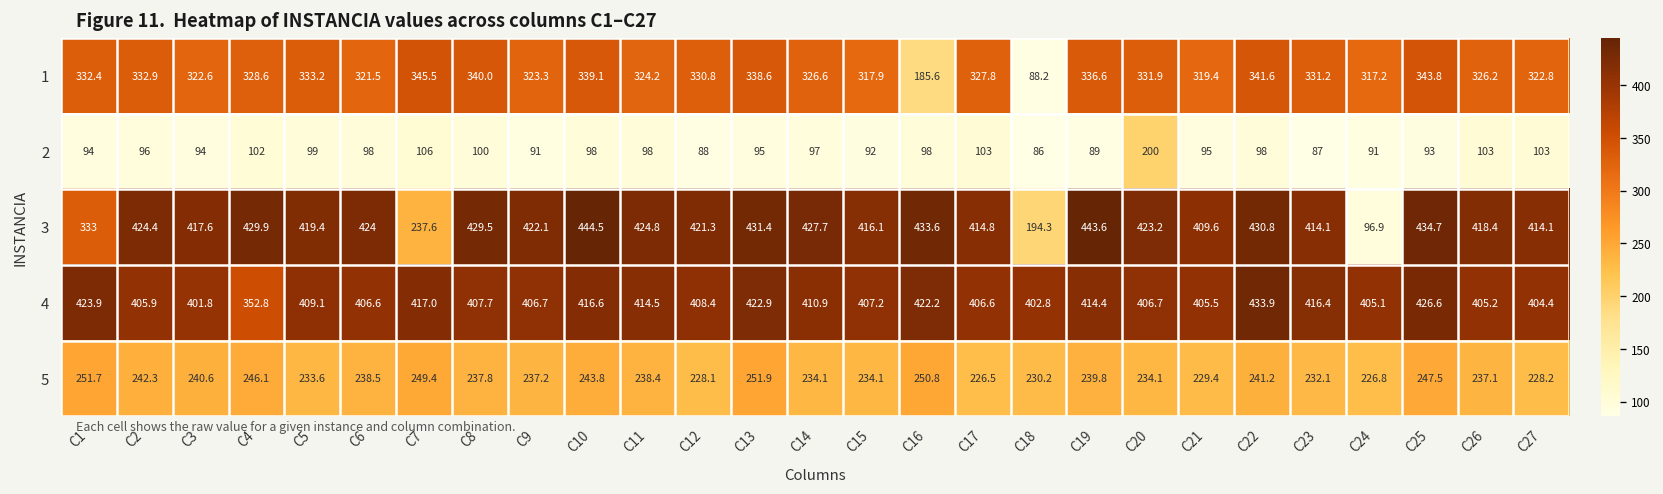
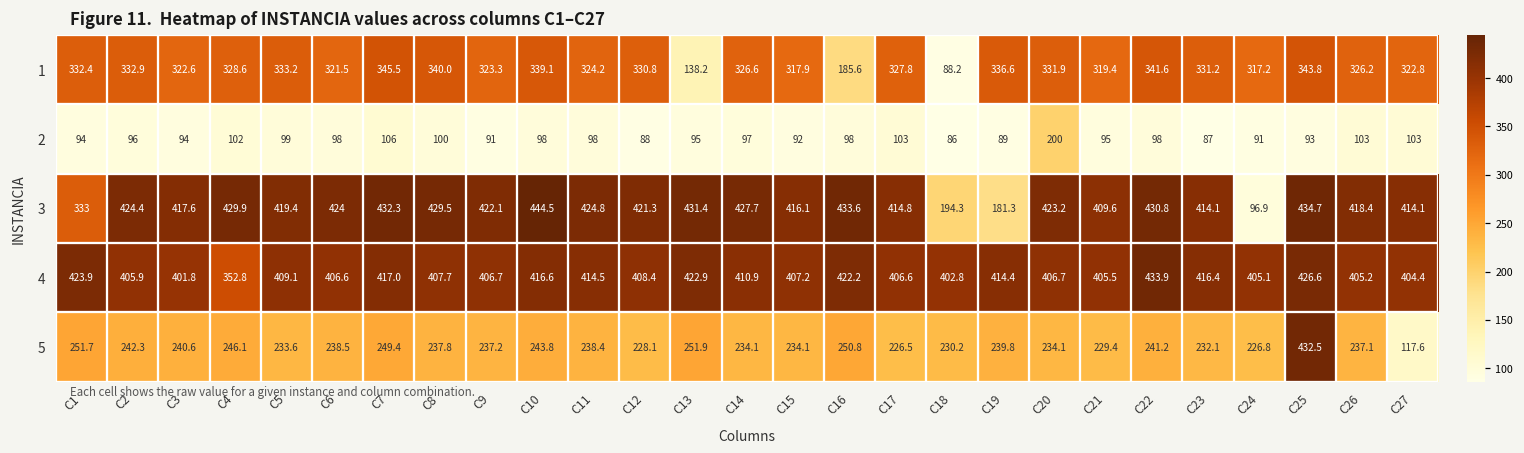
  {
    "1": {
      "C1": 332.4,
      "C2": 332.9,
      "C3": 322.6,
      "C4": 328.6,
      "C5": 333.2,
      "C6": 321.5,
      "C7": 345.5,
      "C8": 340.0,
      "C9": 323.3,
      "C10": 339.1,
      "C11": 324.2,
      "C12": 330.8,
-     "C13": 338.6,
+     "C13": 138.2,
      "C14": 326.6,
      "C15": 317.9,
      "C16": 185.6,
      "C17": 327.8,
      "C18": 88.2,
      "C19": 336.6,
      "C20": 331.9,
      "C21": 319.4,
      "C22": 341.6,
      "C23": 331.2,
      "C24": 317.2,
      "C25": 343.8,
      "C26": 326.2,
      "C27": 322.8
    },
    "2": {
      "C1": 94,
      "C2": 96,
      "C3": 94,
      "C4": 102,
      "C5": 99,
      "C6": 98,
      "C7": 106,
      "C8": 100,
      "C9": 91,
      "C10": 98,
      "C11": 98,
      "C12": 88,
      "C13": 95,
      "C14": 97,
      "C15": 92,
      "C16": 98,
      "C17": 103,
      "C18": 86,
      "C19": 89,
      "C20": 200,
      "C21": 95,
      "C22": 98,
      "C23": 87,
      "C24": 91,
      "C25": 93,
      "C26": 103,
      "C27": 103
    },
    "3": {
      "C1": 333,
      "C2": 424.4,
      "C3": 417.6,
      "C4": 429.9,
      "C5": 419.4,
      "C6": 424,
-     "C7": 237.6,
+     "C7": 432.3,
      "C8": 429.5,
      "C9": 422.1,
      "C10": 444.5,
      "C11": 424.8,
      "C12": 421.3,
      "C13": 431.4,
      "C14": 427.7,
      "C15": 416.1,
      "C16": 433.6,
      "C17": 414.8,
      "C18": 194.3,
-     "C19": 443.6,
+     "C19": 181.3,
      "C20": 423.2,
      "C21": 409.6,
      "C22": 430.8,
      "C23": 414.1,
      "C24": 96.9,
      "C25": 434.7,
      "C26": 418.4,
      "C27": 414.1
    },
    "4": {
      "C1": 423.9,
      "C2": 405.9,
      "C3": 401.8,
      "C4": 352.8,
      "C5": 409.1,
      "C6": 406.6,
      "C7": 417.0,
      "C8": 407.7,
      "C9": 406.7,
      "C10": 416.6,
      "C11": 414.5,
      "C12": 408.4,
      "C13": 422.9,
      "C14": 410.9,
      "C15": 407.2,
      "C16": 422.2,
      "C17": 406.6,
      "C18": 402.8,
      "C19": 414.4,
      "C20": 406.7,
      "C21": 405.5,
      "C22": 433.9,
      "C23": 416.4,
      "C24": 405.1,
      "C25": 426.6,
      "C26": 405.2,
      "C27": 404.4
    },
    "5": {
      "C1": 251.7,
      "C2": 242.3,
      "C3": 240.6,
      "C4": 246.1,
      "C5": 233.6,
      "C6": 238.5,
      "C7": 249.4,
      "C8": 237.8,
      "C9": 237.2,
      "C10": 243.8,
      "C11": 238.4,
      "C12": 228.1,
      "C13": 251.9,
      "C14": 234.1,
      "C15": 234.1,
      "C16": 250.8,
      "C17": 226.5,
      "C18": 230.2,
      "C19": 239.8,
      "C20": 234.1,
      "C21": 229.4,
      "C22": 241.2,
      "C23": 232.1,
      "C24": 226.8,
-     "C25": 247.5,
+     "C25": 432.5,
      "C26": 237.1,
-     "C27": 228.2
+     "C27": 117.6
    }
  }
